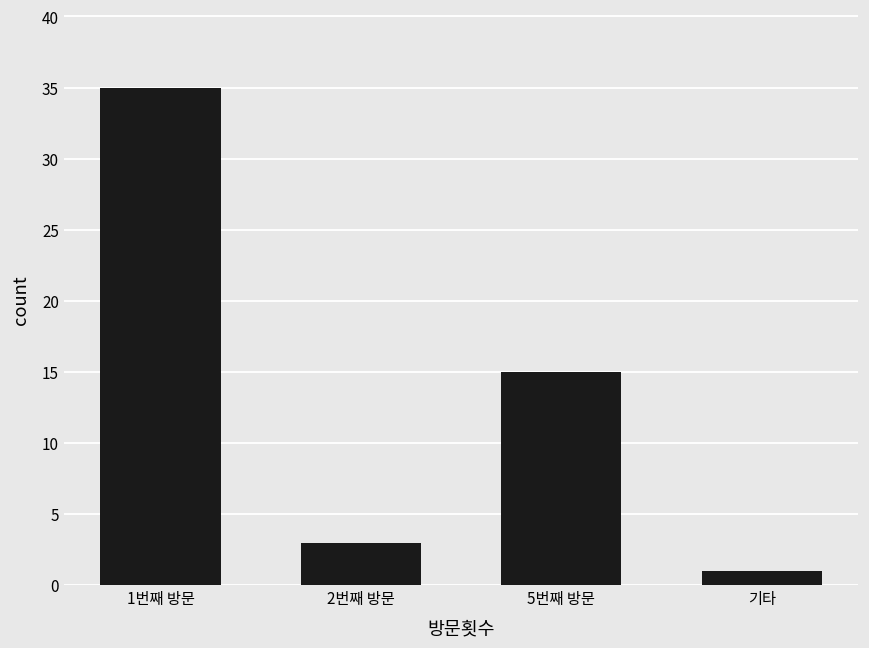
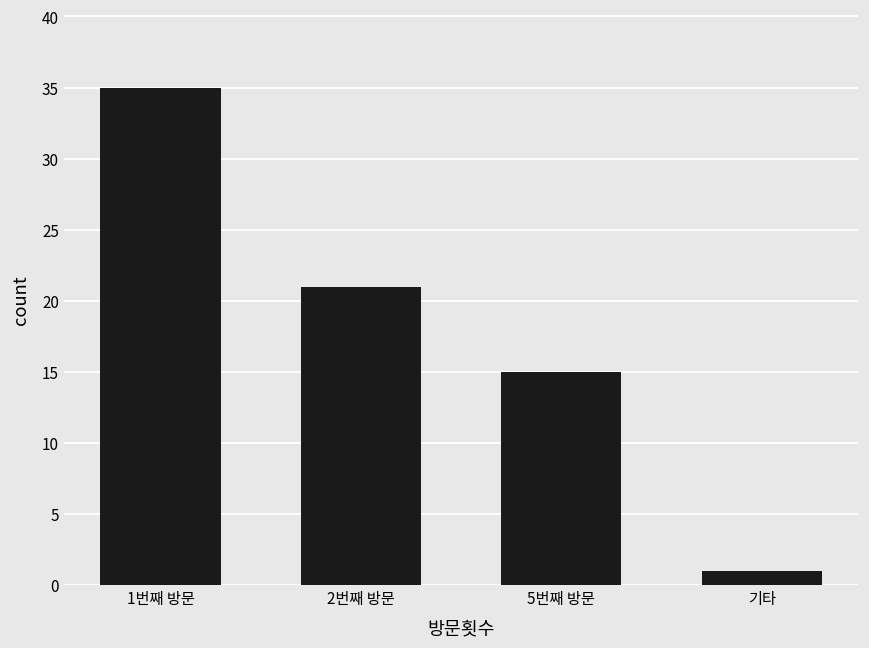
  {
    "1번째 방문": 35,
-   "2번째 방문": 3,
+   "2번째 방문": 21,
    "5번째 방문": 15,
    "기타": 1
  }
